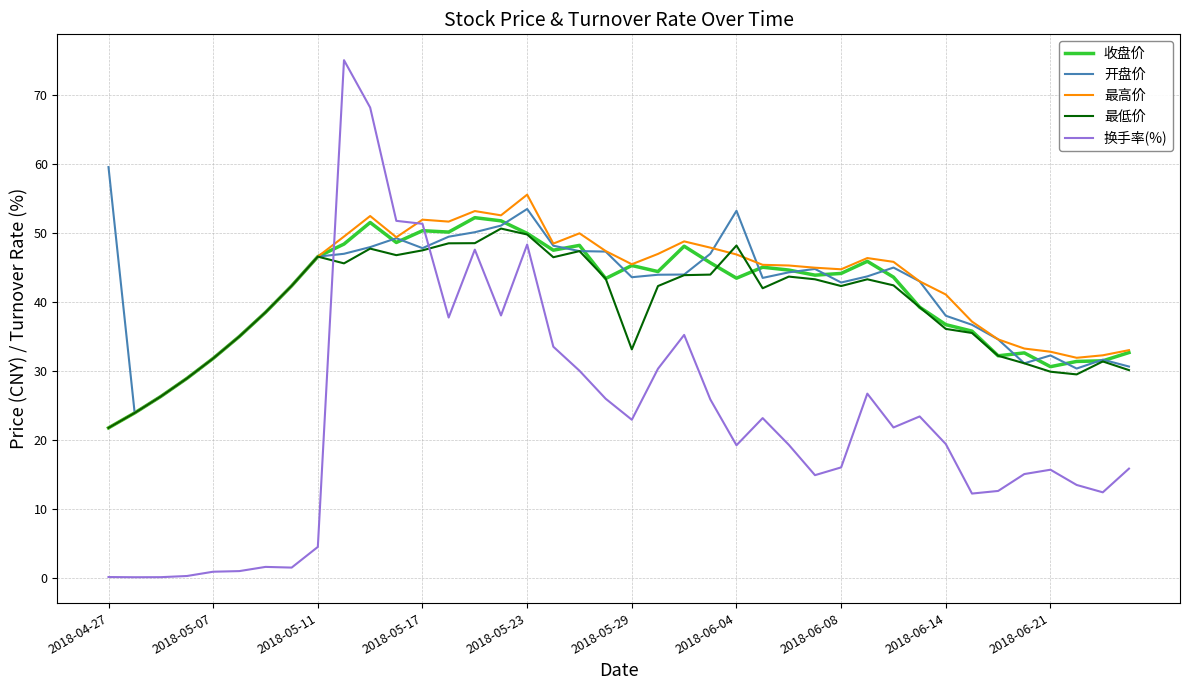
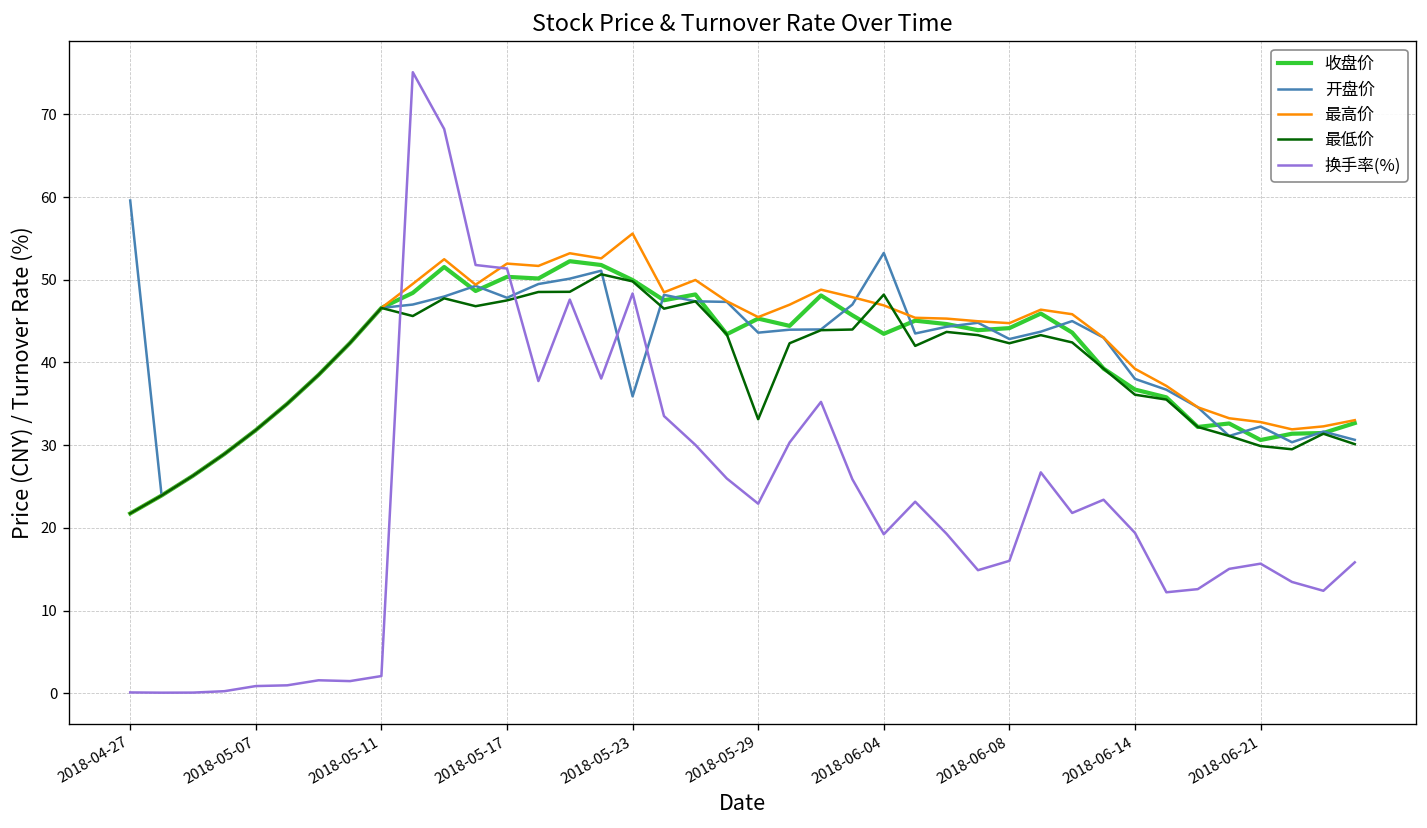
  {
    "收盘价": {
      "2018-05-17": 50,
      "2018-06-04": 43,
      "2018-06-08": 44,
      "2018-06-14": 37,
      "2018-06-21": 31
    },
    "开盘价": {
      "2018-04-27": 60,
-     "2018-05-23": 54,
+     "2018-05-23": 36,
      "2018-05-29": 44,
      "2018-06-04": 53,
      "2018-06-08": 43,
      "2018-06-14": 38,
      "2018-06-21": 32
    },
    "最高价": {
      "2018-05-17": 52,
      "2018-05-23": 56,
      "2018-06-04": 47,
      "2018-06-08": 45,
-     "2018-06-14": 41,
+     "2018-06-14": 39,
      "2018-06-21": 33
    },
    "最低价": {
      "2018-05-29": 33,
      "2018-06-04": 48,
      "2018-06-08": 42,
      "2018-06-14": 36,
      "2018-06-21": 30
    },
    "换手率(%)": {
      "2018-04-27": 0,
      "2018-05-07": 1,
-     "2018-05-11": 4,
+     "2018-05-11": 2,
      "2018-05-17": 51,
      "2018-05-23": 48,
      "2018-05-29": 23,
      "2018-06-04": 19,
      "2018-06-08": 16,
      "2018-06-14": 19,
      "2018-06-21": 16
    }
  }
